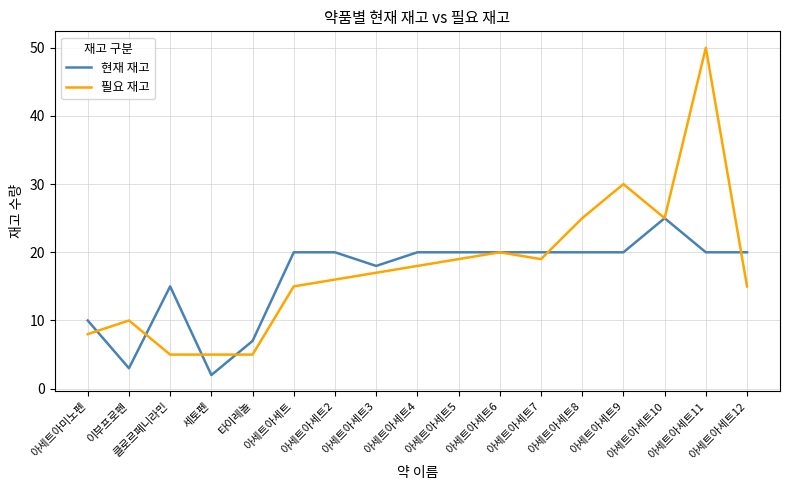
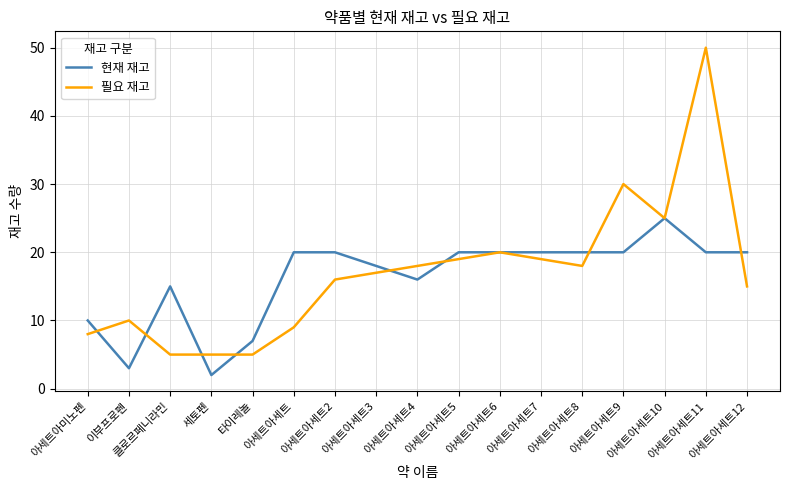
  {
    "현재 재고": {
      "아세트아미노펜": 10,
      "이부프로펜": 3,
      "클로르페니라민": 15,
      "세토펜": 2,
      "타이레놀": 7,
      "아세트아세트": 20,
      "아세트아세트2": 20,
      "아세트아세트3": 18,
-     "아세트아세트4": 20,
+     "아세트아세트4": 16,
      "아세트아세트5": 20,
      "아세트아세트7": 20,
      "아세트아세트8": 20,
      "아세트아세트9": 20,
      "아세트아세트11": 20,
      "아세트아세트12": 20
    },
    "필요 재고": {
      "아세트아미노펜": 8,
      "이부프로펜": 10,
      "클로르페니라민": 5,
      "세토펜": 5,
      "타이레놀": 5,
-     "아세트아세트": 15,
+     "아세트아세트": 9,
      "아세트아세트2": 16,
      "아세트아세트3": 17,
      "아세트아세트4": 18,
      "아세트아세트5": 19,
      "아세트아세트7": 19,
-     "아세트아세트8": 25,
+     "아세트아세트8": 18,
      "아세트아세트9": 30,
      "아세트아세트11": 50,
      "아세트아세트12": 15
    }
  }
